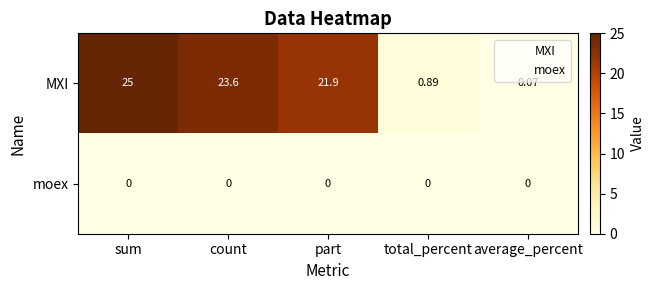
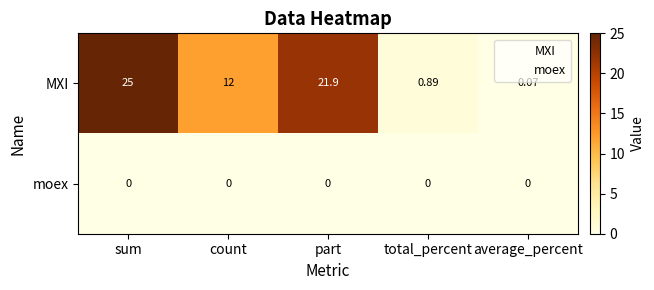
  {
    "MXI": {
      "sum": 25,
-     "count": 23.6,
+     "count": 12,
      "part": 21.9,
      "total_percent": 0.89
    },
    "moex": {
      "sum": 0,
      "count": 0,
      "part": 0,
      "total_percent": 0,
      "average_percent": 0
    }
  }
